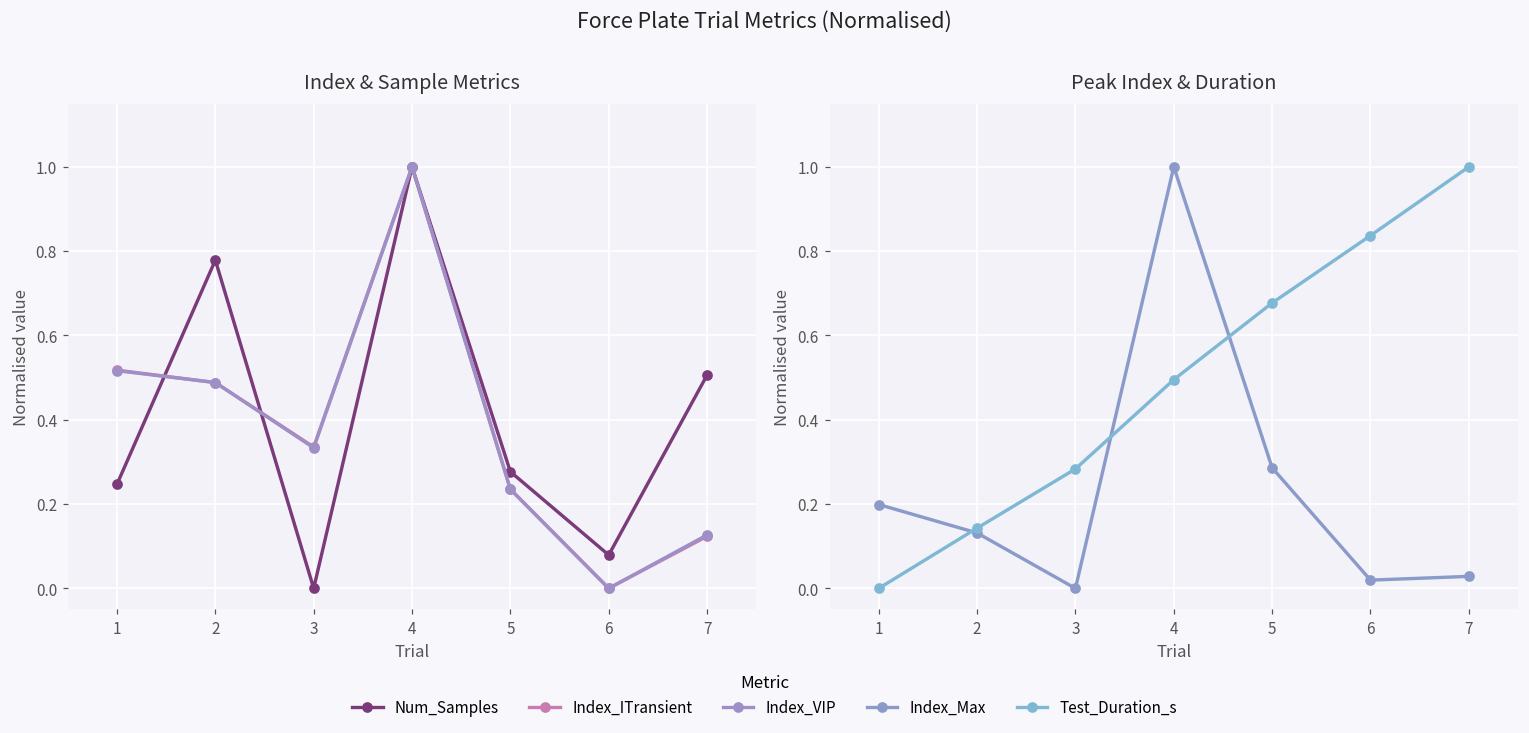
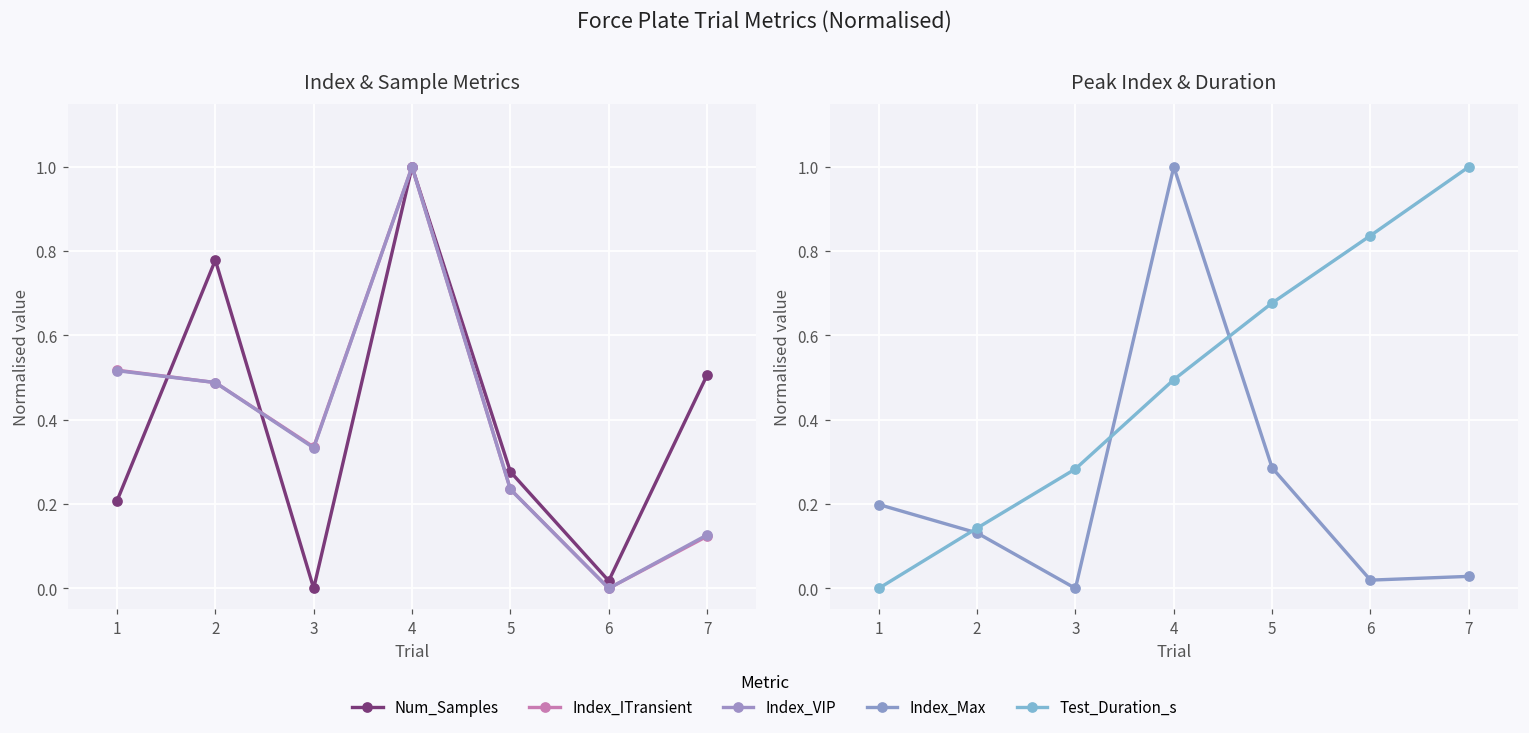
  {
    "Index & Sample Metrics": {
      "Num_Samples": {
-       "1": 0.25,
+       "1": 0.21,
        "2": 0.78,
        "3": 0.00,
        "5": 0.28,
-       "6": 0.08,
+       "6": 0.02,
        "7": 0.51
      }
    }
  }
